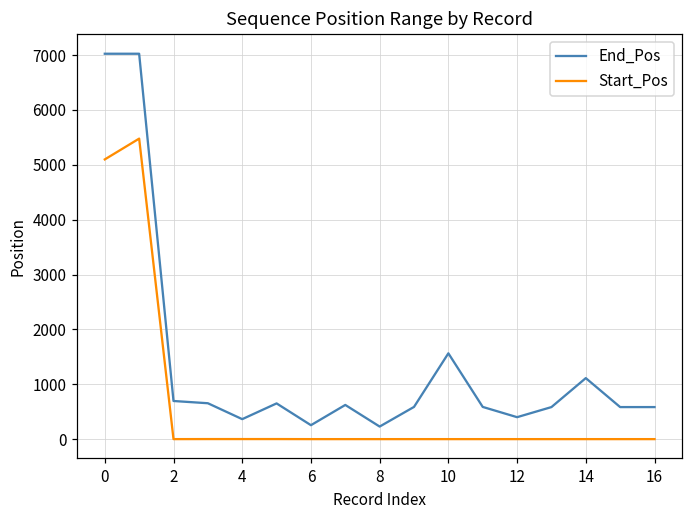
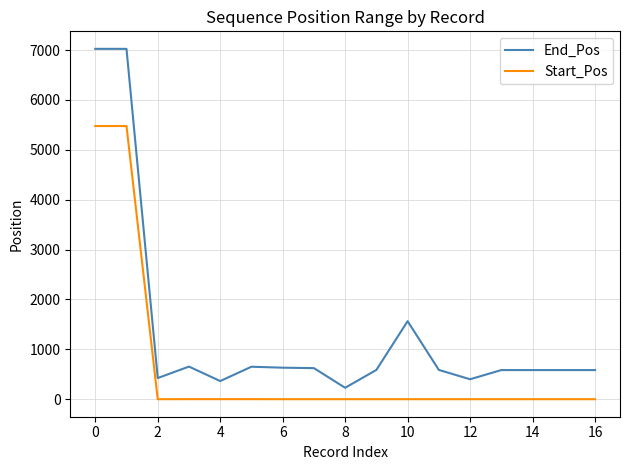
  {
    "End_Pos": {
      "0": 7000,
-     "2": 700,
+     "2": 400,
      "4": 400,
-     "6": 300,
+     "6": 600,
      "8": 200,
      "10": 1600,
      "12": 400,
-     "14": 1100,
+     "14": 600,
      "16": 600
    },
    "Start_Pos": {
-     "0": 5100,
+     "0": 5500,
      "2": 0,
      "4": 0,
      "6": 0,
      "8": 0,
      "10": 0,
      "12": 0,
      "14": 0,
      "16": 0
    }
  }
